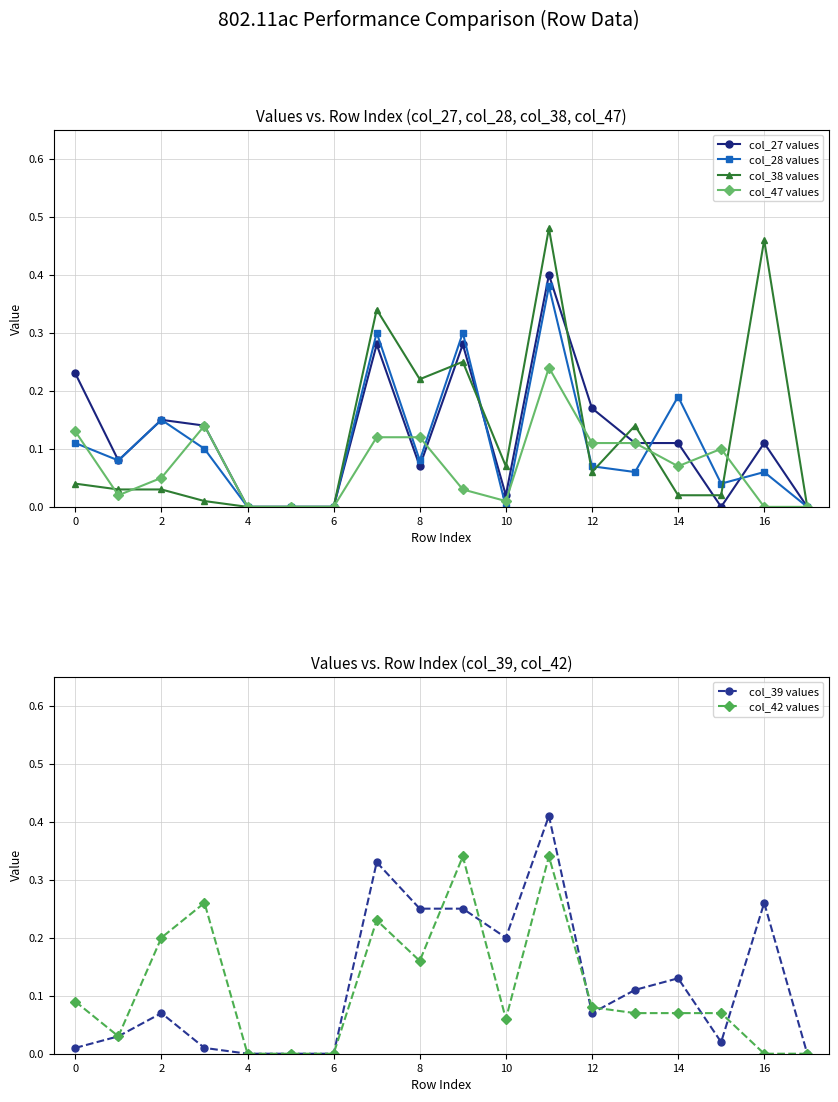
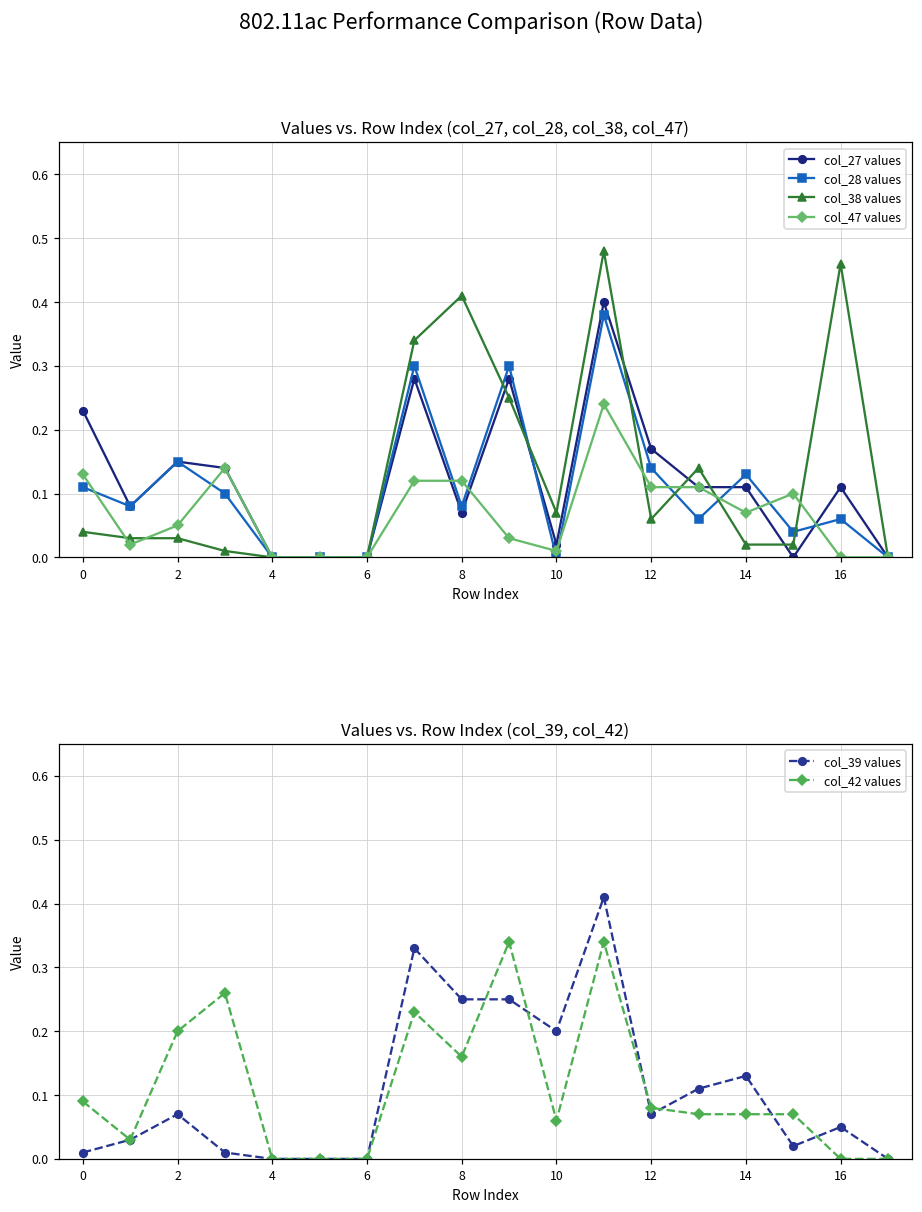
  {
    "Values vs. Row Index (col_27, col_28, col_38, col_47)": {
      "col_27 values": {
        "0": 0.23,
        "8": 0.07,
        "10": 0.02,
        "12": 0.17,
        "14": 0.11,
        "16": 0.11
      },
      "col_28 values": {
        "0": 0.11,
        "8": 0.08,
        "10": 0.00,
-       "12": 0.07,
-       "14": 0.19,
+       "12": 0.14,
+       "14": 0.13,
        "16": 0.06
      },
      "col_38 values": {
        "0": 0.04,
        "2": 0.03,
-       "8": 0.22,
+       "8": 0.41,
        "10": 0.07,
        "12": 0.06,
        "14": 0.02,
        "16": 0.46
      },
      "col_47 values": {
        "0": 0.13,
        "2": 0.05,
        "8": 0.12,
        "10": 0.01,
        "12": 0.11,
        "14": 0.07,
        "16": 0.00
      }
    },
    "Values vs. Row Index (col_39, col_42)": {
      "col_39 values": {
        "0": 0.01,
        "2": 0.07,
        "8": 0.25,
        "10": 0.20,
        "12": 0.07,
        "14": 0.13,
-       "16": 0.26
+       "16": 0.05
      },
      "col_42 values": {
        "0": 0.09,
        "2": 0.20,
        "8": 0.16,
        "10": 0.06,
        "12": 0.08,
        "14": 0.07,
        "16": 0.00
      }
    }
  }
